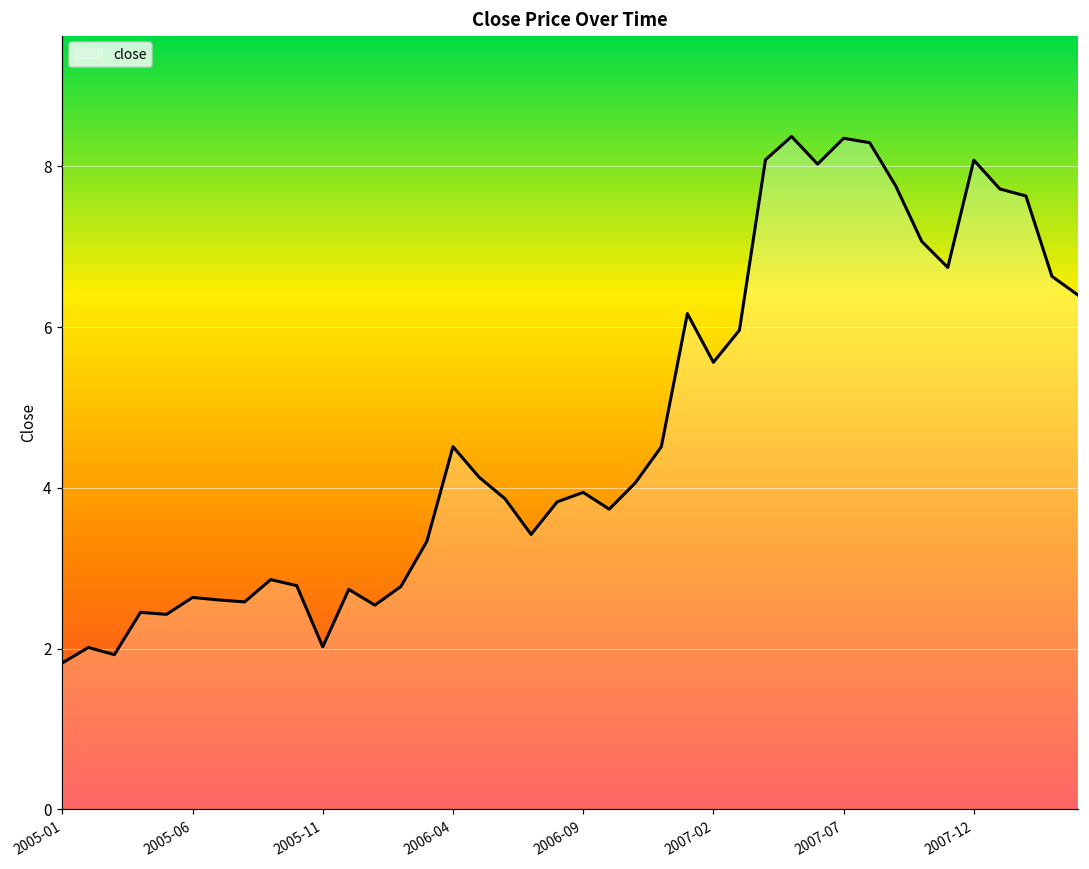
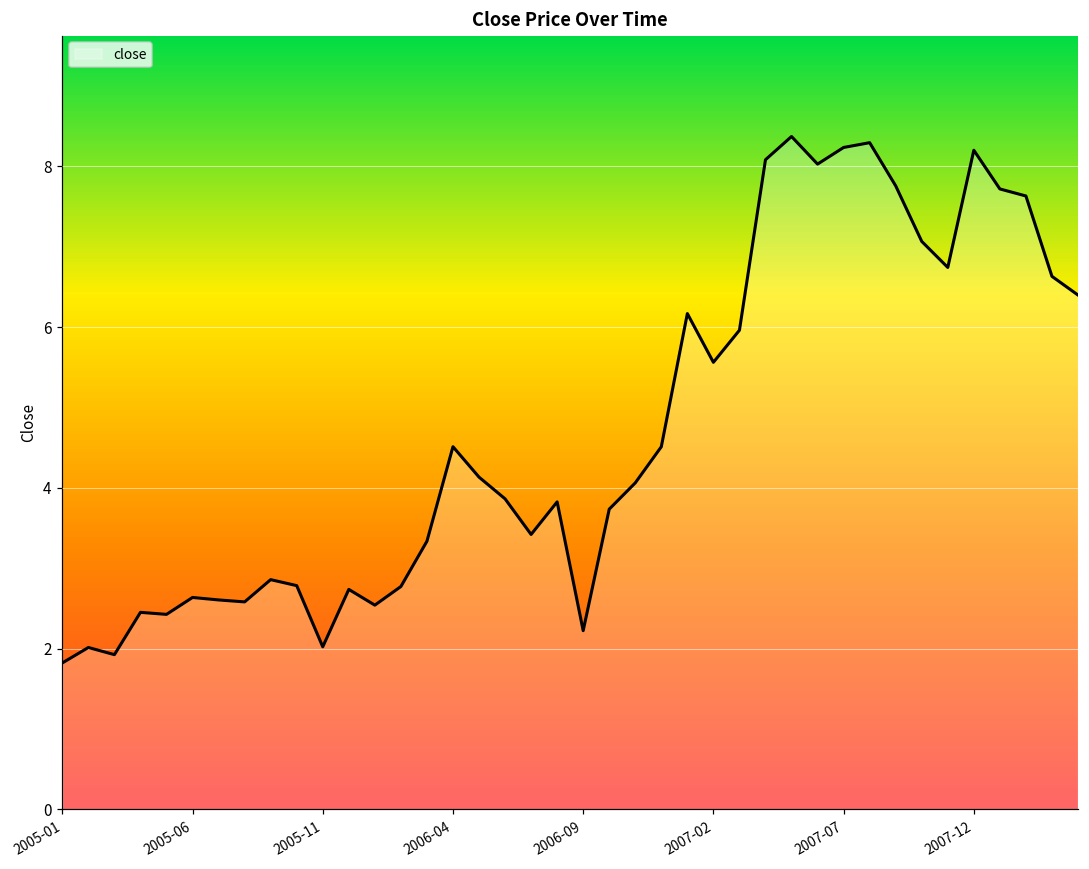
  {
    "2005-01": 1.8,
    "2005-06": 2.6,
    "2005-11": 2.0,
    "2006-04": 4.5,
-   "2006-09": 3.9,
+   "2006-09": 2.2,
    "2007-02": 5.6,
-   "2007-07": 8.4,
-   "2007-12": 8.1
+   "2007-07": 8.2,
+   "2007-12": 8.2
  }
